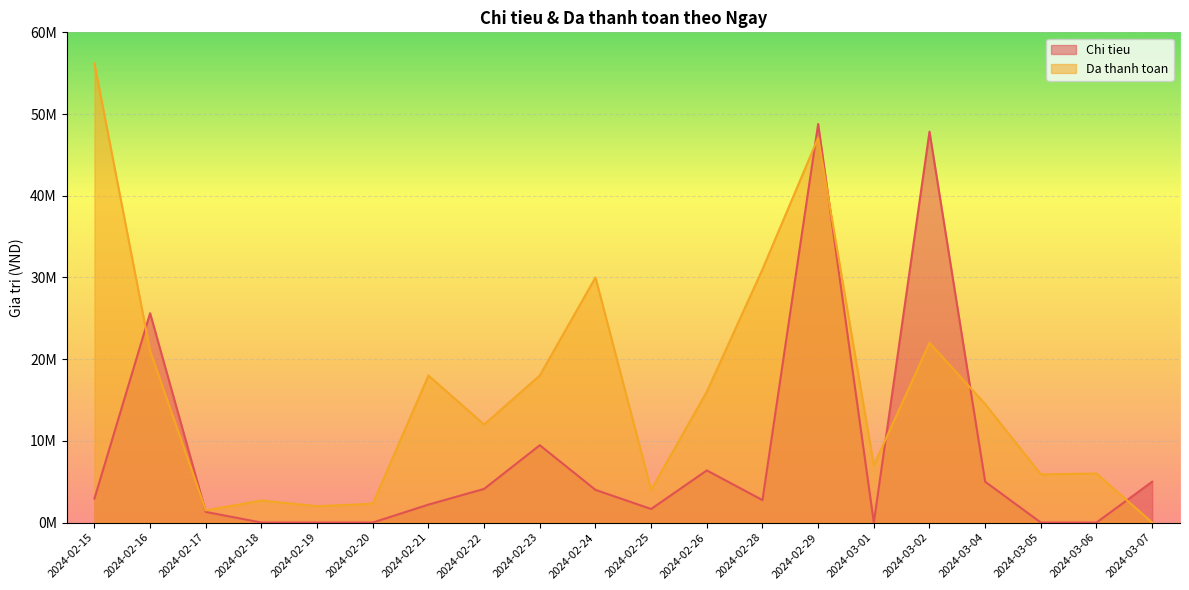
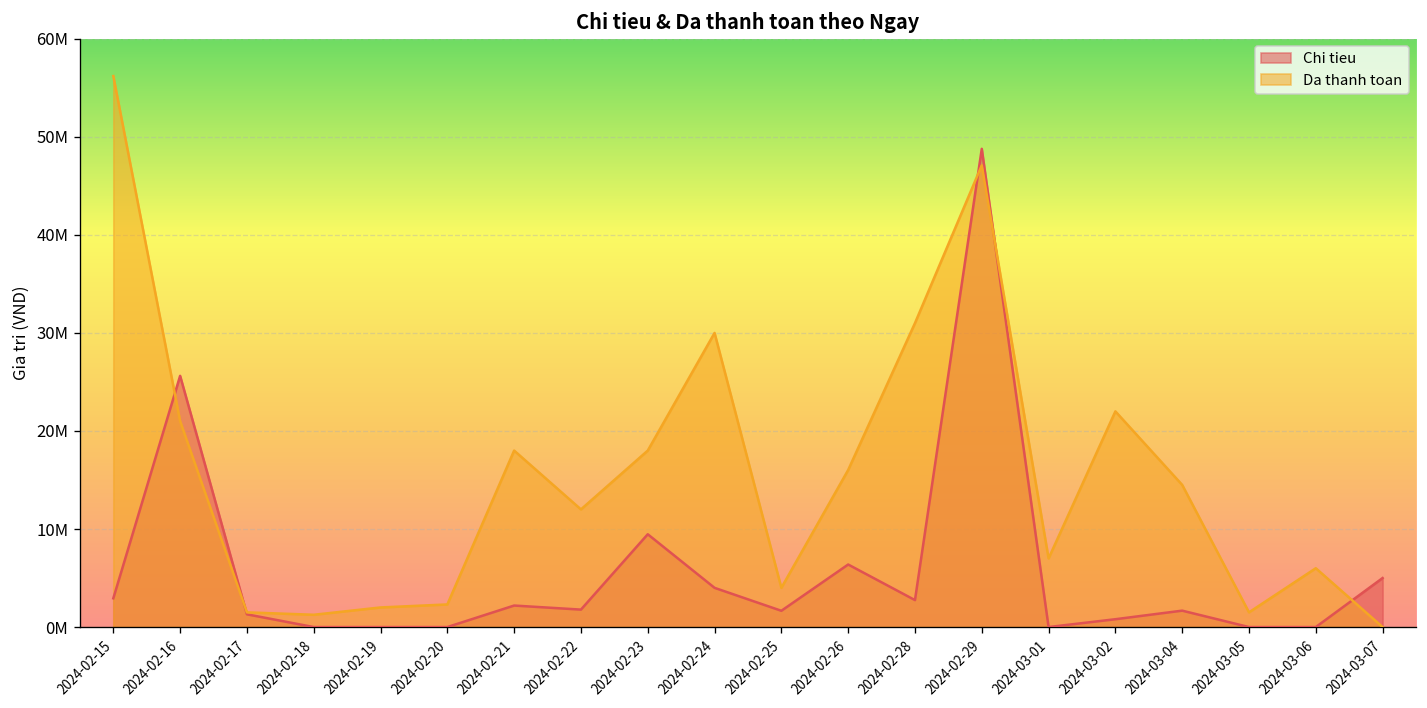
  {
    "Chi tieu": {
      "2024-02-15": 3000000,
      "2024-02-16": 26000000,
      "2024-02-18": 0,
      "2024-02-19": 0,
      "2024-02-20": 0,
      "2024-02-21": 2000000,
-     "2024-02-22": 4000000,
+     "2024-02-22": 2000000,
      "2024-02-23": 9000000,
      "2024-02-24": 4000000,
      "2024-02-25": 2000000,
      "2024-02-26": 6000000,
      "2024-02-28": 3000000,
      "2024-02-29": 49000000,
      "2024-03-01": 0,
-     "2024-03-02": 48000000,
-     "2024-03-04": 5000000,
+     "2024-03-02": 1000000,
+     "2024-03-04": 2000000,
      "2024-03-05": 0,
      "2024-03-06": 0,
      "2024-03-07": 5000000
    },
    "Da thanh toan": {
      "2024-02-15": 56000000,
      "2024-02-16": 21000000,
-     "2024-02-18": 3000000,
+     "2024-02-18": 1000000,
      "2024-02-19": 2000000,
      "2024-02-20": 2000000,
      "2024-02-21": 18000000,
      "2024-02-22": 12000000,
      "2024-02-23": 18000000,
      "2024-02-24": 30000000,
      "2024-02-25": 4000000,
      "2024-02-26": 16000000,
      "2024-02-28": 31000000,
      "2024-02-29": 47000000,
      "2024-03-01": 7000000,
      "2024-03-02": 22000000,
      "2024-03-04": 15000000,
-     "2024-03-05": 6000000,
+     "2024-03-05": 2000000,
      "2024-03-06": 6000000,
      "2024-03-07": 0
    }
  }
